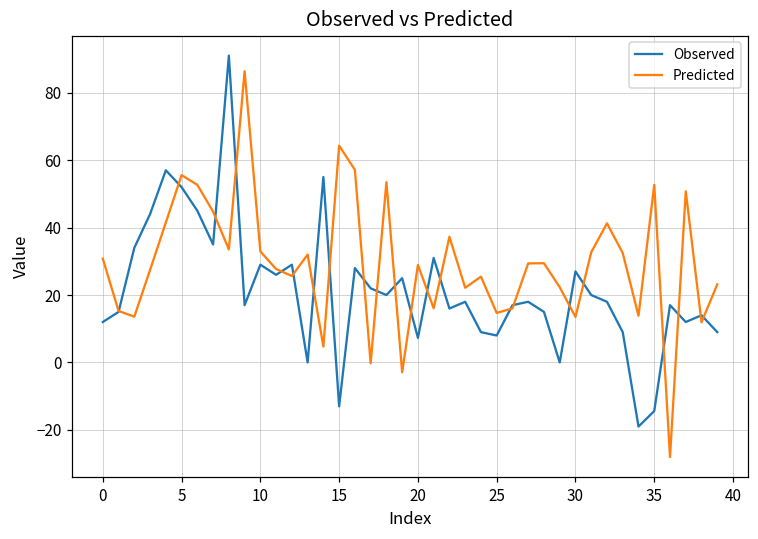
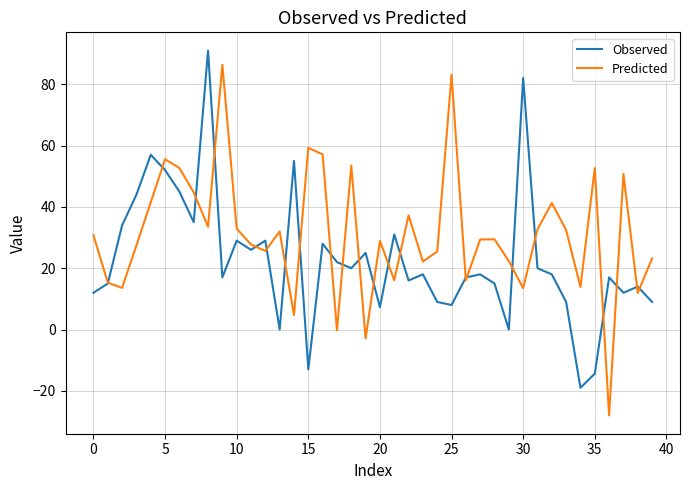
  {
    "Observed": {
      "0": 12,
      "5": 52,
      "10": 29,
      "15": -13,
      "20": 7,
      "25": 8,
-     "30": 27,
+     "30": 82,
      "35": -14
    },
    "Predicted": {
      "0": 31,
      "5": 56,
      "10": 33,
-     "15": 64,
+     "15": 59,
      "20": 29,
-     "25": 15,
+     "25": 83,
      "30": 13,
      "35": 53
    }
  }
